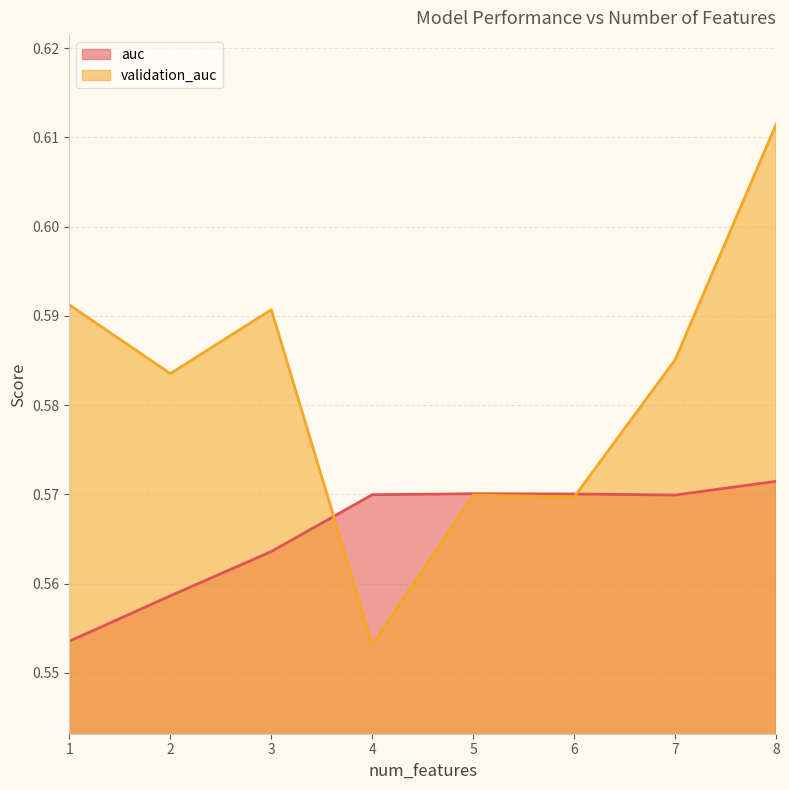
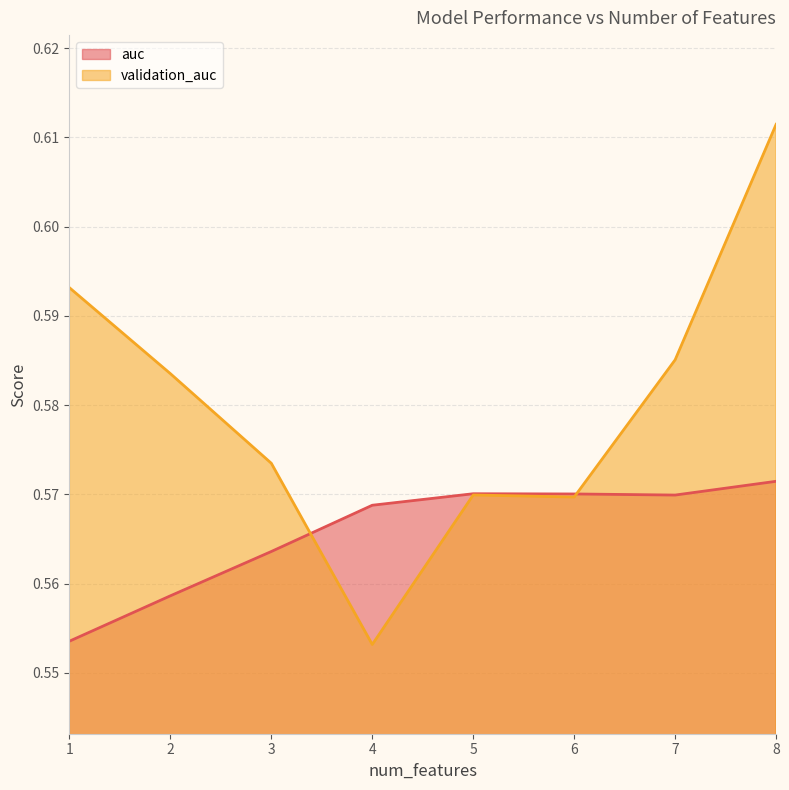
  {
    "auc": {
      "1": 0.554,
      "2": 0.559,
      "3": 0.564,
-     "4": 0.570,
+     "4": 0.569,
      "6": 0.570,
      "7": 0.570,
      "8": 0.571
    },
    "validation_auc": {
-     "1": 0.591,
+     "1": 0.593,
      "2": 0.584,
-     "3": 0.591,
+     "3": 0.573,
      "4": 0.553,
      "6": 0.570,
      "7": 0.585,
      "8": 0.611
    }
  }
